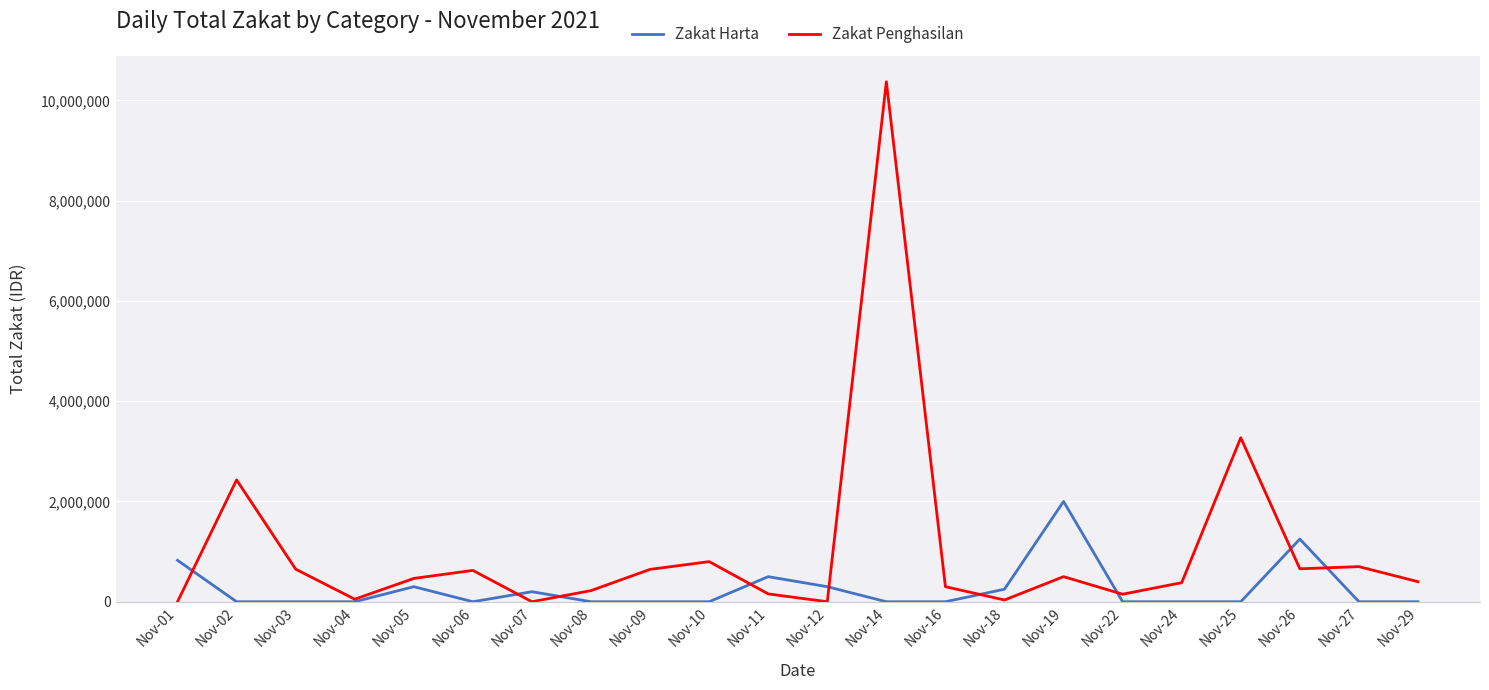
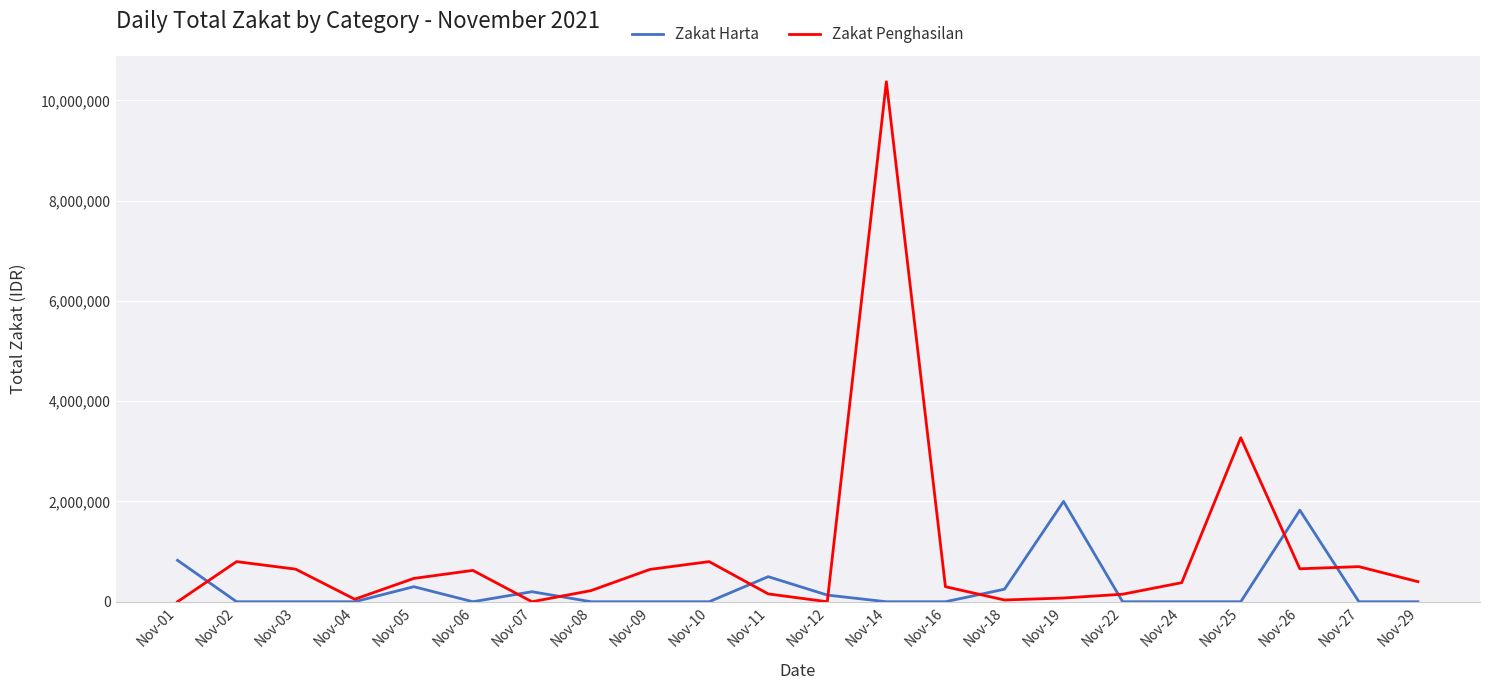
  {
    "Zakat Harta": {
      "Nov-01": "800,000",
      "Nov-02": "0",
      "Nov-03": "0",
      "Nov-05": "300,000",
      "Nov-06": "0",
      "Nov-07": "200,000",
      "Nov-08": "0",
      "Nov-09": "0",
      "Nov-10": "0",
      "Nov-11": "500,000",
-     "Nov-12": "300,000",
+     "Nov-12": "100,000",
      "Nov-14": "0",
      "Nov-16": "0",
      "Nov-18": "300,000",
      "Nov-19": "2,000,000",
      "Nov-22": "0",
      "Nov-24": "0",
      "Nov-25": "0",
-     "Nov-26": "1,300,000",
+     "Nov-26": "1,800,000",
      "Nov-27": "0",
      "Nov-29": "0"
    },
    "Zakat Penghasilan": {
      "Nov-01": "0",
-     "Nov-02": "2,400,000",
+     "Nov-02": "800,000",
      "Nov-03": "700,000",
      "Nov-05": "500,000",
      "Nov-06": "600,000",
      "Nov-07": "0",
      "Nov-08": "200,000",
      "Nov-09": "600,000",
      "Nov-10": "800,000",
      "Nov-11": "200,000",
      "Nov-12": "0",
      "Nov-14": "10,400,000",
      "Nov-16": "300,000",
      "Nov-18": "0",
-     "Nov-19": "500,000",
+     "Nov-19": "100,000",
      "Nov-22": "200,000",
      "Nov-24": "400,000",
      "Nov-25": "3,300,000",
      "Nov-26": "700,000",
      "Nov-27": "700,000",
      "Nov-29": "400,000"
    }
  }
